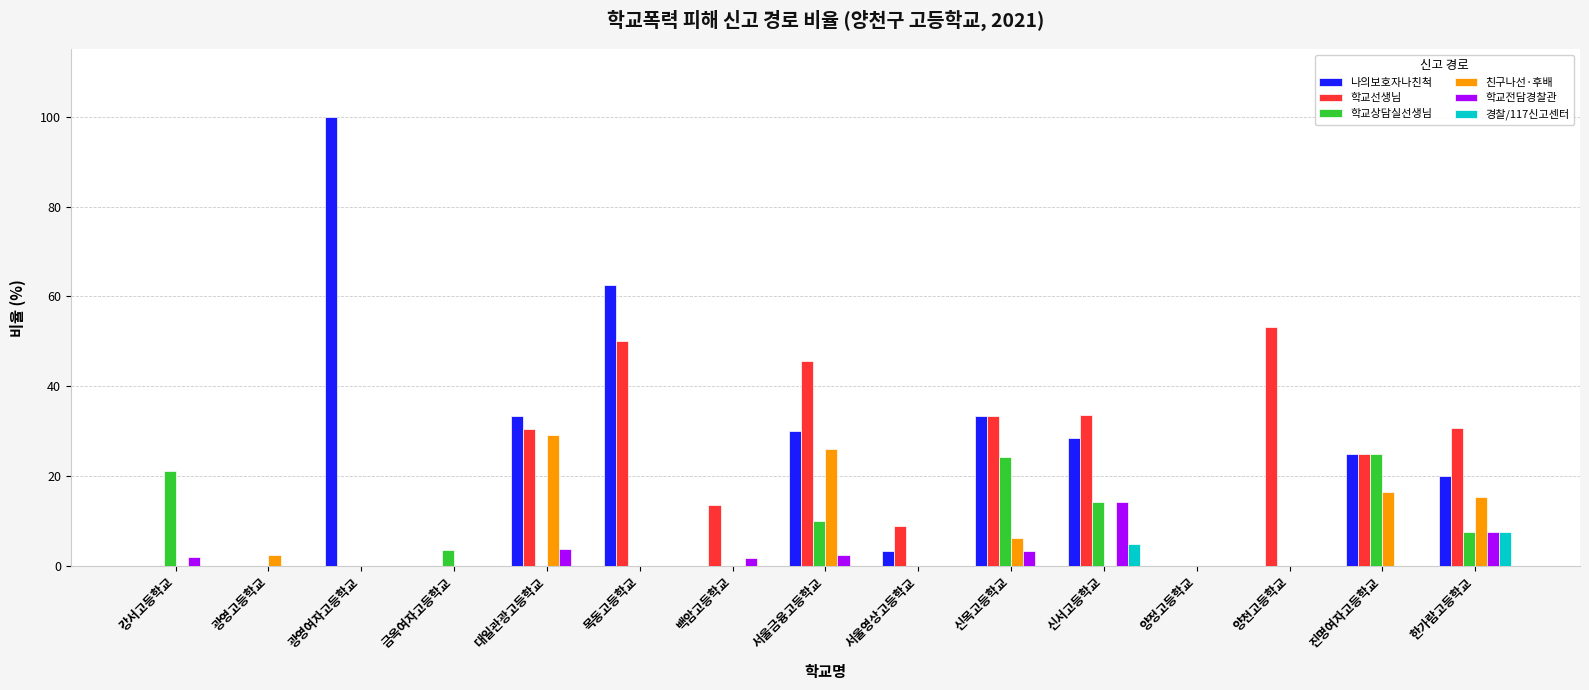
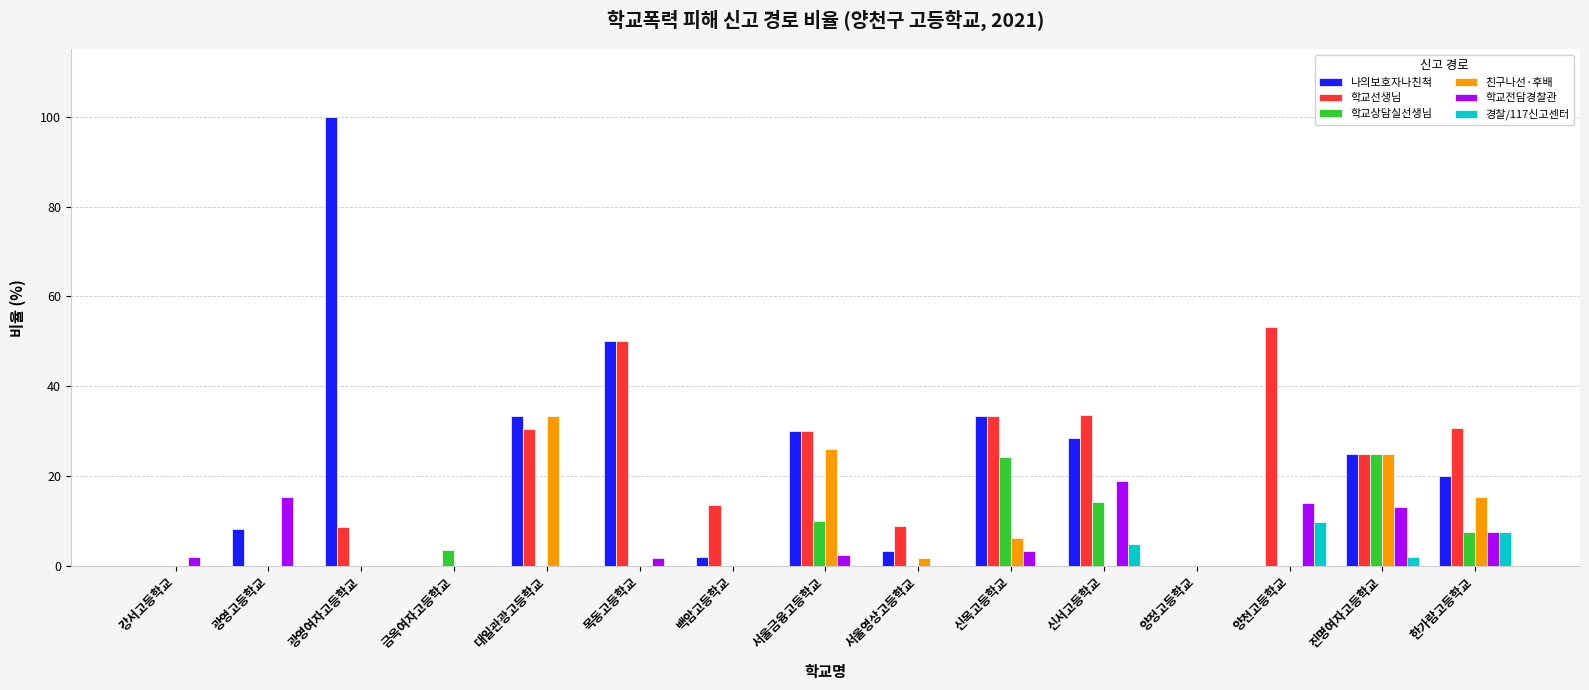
  {
    "나의보호자나친척": {
      "강서고등학교": 0,
-     "광영고등학교": 0,
+     "광영고등학교": 8,
      "광영여자고등학교": 100,
      "금옥여자고등학교": 0,
      "대일관광고등학교": 33,
-     "목동고등학교": 63,
-     "백암고등학교": 0,
+     "목동고등학교": 50,
+     "백암고등학교": 2,
      "서울금융고등학교": 30,
      "서울영상고등학교": 3,
      "신목고등학교": 33,
      "신서고등학교": 29,
      "양정고등학교": 0,
      "양천고등학교": 0,
      "진명여자고등학교": 25,
      "한가람고등학교": 20
    },
    "학교선생님": {
      "강서고등학교": 0,
      "광영고등학교": 0,
-     "광영여자고등학교": 0,
+     "광영여자고등학교": 9,
      "금옥여자고등학교": 0,
      "대일관광고등학교": 31,
      "목동고등학교": 50,
      "백암고등학교": 14,
-     "서울금융고등학교": 46,
+     "서울금융고등학교": 30,
      "서울영상고등학교": 9,
      "신목고등학교": 33,
      "신서고등학교": 34,
      "양정고등학교": 0,
      "양천고등학교": 53,
      "진명여자고등학교": 25,
      "한가람고등학교": 31
    },
    "학교상담실선생님": {
-     "강서고등학교": 21,
+     "강서고등학교": 0,
      "광영고등학교": 0,
      "광영여자고등학교": 0,
      "금옥여자고등학교": 4,
      "대일관광고등학교": 0,
      "목동고등학교": 0,
      "백암고등학교": 0,
      "서울금융고등학교": 10,
      "서울영상고등학교": 0,
      "신목고등학교": 24,
      "신서고등학교": 14,
      "양정고등학교": 0,
      "양천고등학교": 0,
      "진명여자고등학교": 25,
      "한가람고등학교": 8
    },
    "친구나선·후배": {
      "강서고등학교": 0,
-     "광영고등학교": 2,
+     "광영고등학교": 0,
      "광영여자고등학교": 0,
      "금옥여자고등학교": 0,
-     "대일관광고등학교": 29,
+     "대일관광고등학교": 33,
      "목동고등학교": 0,
      "백암고등학교": 0,
      "서울금융고등학교": 26,
-     "서울영상고등학교": 0,
+     "서울영상고등학교": 2,
      "신목고등학교": 6,
      "신서고등학교": 0,
      "양정고등학교": 0,
      "양천고등학교": 0,
-     "진명여자고등학교": 17,
+     "진명여자고등학교": 25,
      "한가람고등학교": 15
    },
    "학교전담경찰관": {
      "강서고등학교": 2,
-     "광영고등학교": 0,
+     "광영고등학교": 15,
      "광영여자고등학교": 0,
      "금옥여자고등학교": 0,
-     "대일관광고등학교": 4,
-     "목동고등학교": 0,
-     "백암고등학교": 2,
+     "대일관광고등학교": 0,
+     "목동고등학교": 2,
+     "백암고등학교": 0,
      "서울금융고등학교": 3,
      "서울영상고등학교": 0,
      "신목고등학교": 3,
-     "신서고등학교": 14,
+     "신서고등학교": 19,
      "양정고등학교": 0,
-     "양천고등학교": 0,
-     "진명여자고등학교": 0,
+     "양천고등학교": 14,
+     "진명여자고등학교": 13,
      "한가람고등학교": 8
    },
    "경찰/117신고센터": {
      "강서고등학교": 0,
      "광영고등학교": 0,
      "광영여자고등학교": 0,
      "금옥여자고등학교": 0,
      "대일관광고등학교": 0,
      "목동고등학교": 0,
      "백암고등학교": 0,
      "서울금융고등학교": 0,
      "서울영상고등학교": 0,
      "신목고등학교": 0,
      "신서고등학교": 5,
      "양정고등학교": 0,
-     "양천고등학교": 0,
-     "진명여자고등학교": 0,
+     "양천고등학교": 10,
+     "진명여자고등학교": 2,
      "한가람고등학교": 8
    }
  }
